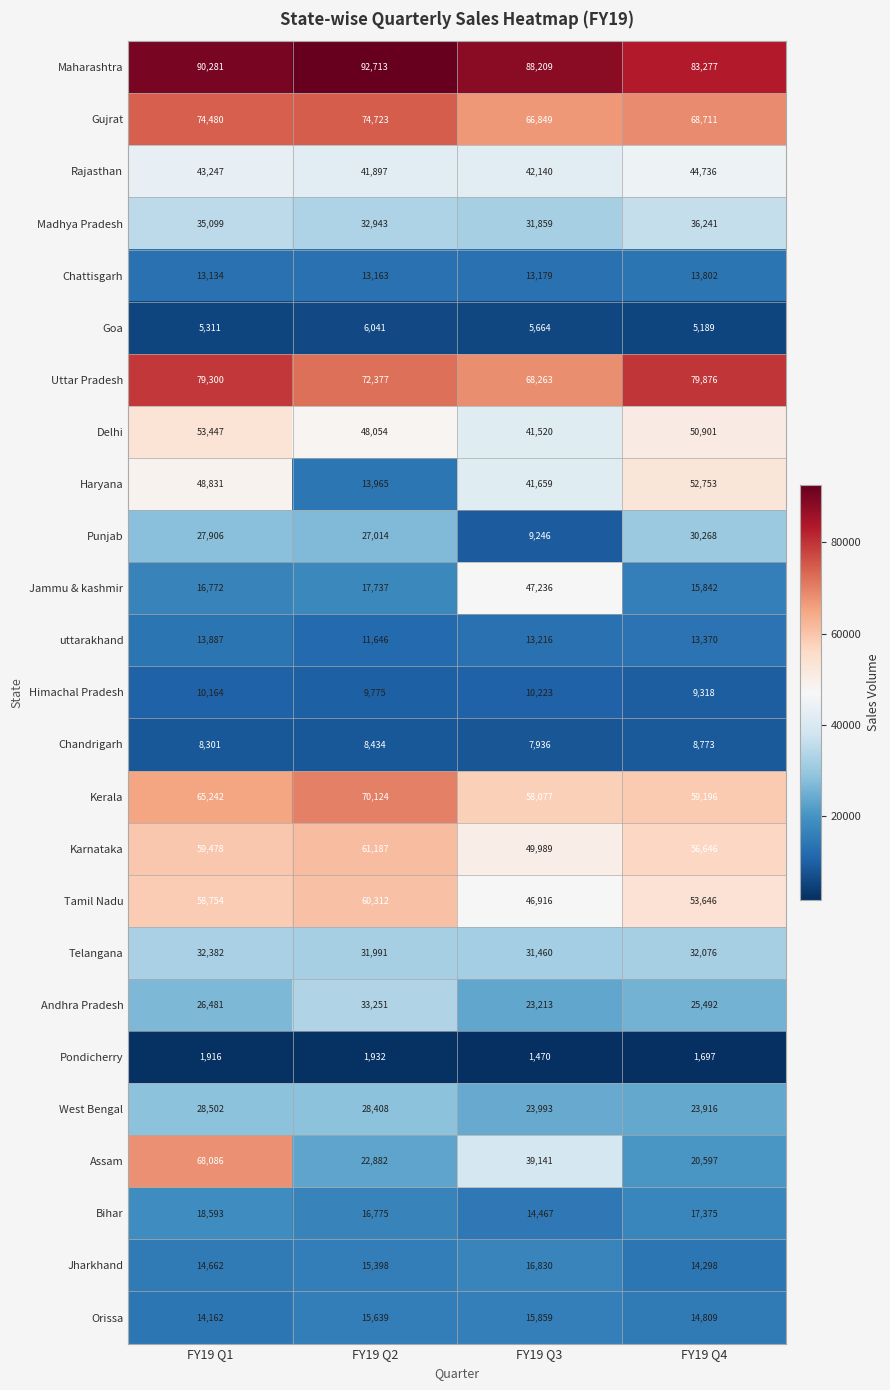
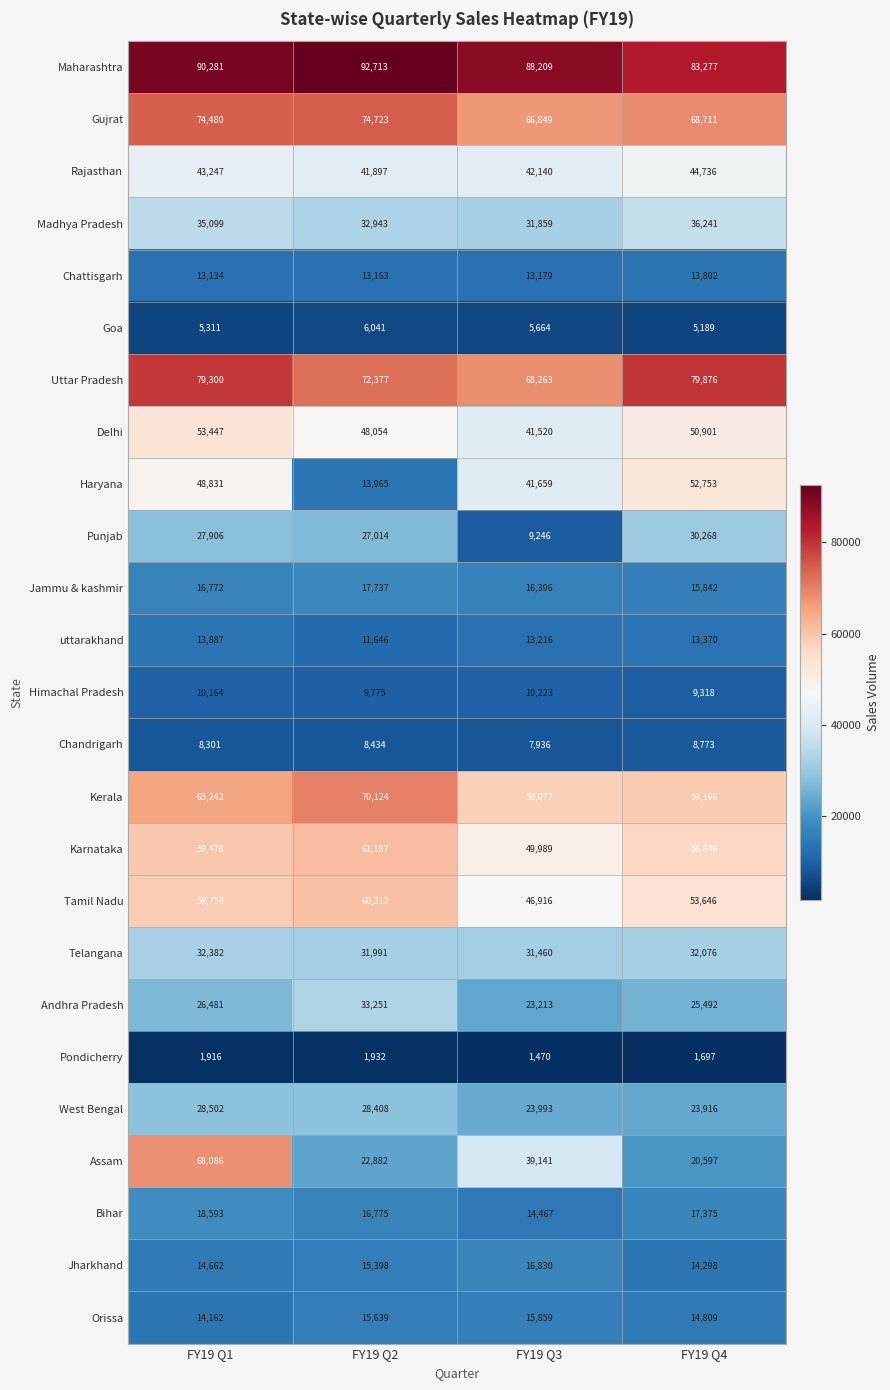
  {
    "Maharashtra": {
      "FY19 Q1": "90,281",
      "FY19 Q2": "92,713",
      "FY19 Q3": "88,209",
      "FY19 Q4": "83,277"
    },
    "Gujrat": {
      "FY19 Q1": "74,480",
      "FY19 Q2": "74,723",
      "FY19 Q3": "66,849",
      "FY19 Q4": "68,711"
    },
    "Rajasthan": {
      "FY19 Q1": "43,247",
      "FY19 Q2": "41,897",
      "FY19 Q3": "42,140",
      "FY19 Q4": "44,736"
    },
    "Madhya Pradesh": {
      "FY19 Q1": "35,099",
      "FY19 Q2": "32,943",
      "FY19 Q3": "31,859",
      "FY19 Q4": "36,241"
    },
    "Chattisgarh": {
      "FY19 Q1": "13,134",
      "FY19 Q2": "13,163",
      "FY19 Q3": "13,179",
      "FY19 Q4": "13,802"
    },
    "Goa": {
      "FY19 Q1": "5,311",
      "FY19 Q2": "6,041",
      "FY19 Q3": "5,664",
      "FY19 Q4": "5,189"
    },
    "Uttar Pradesh": {
      "FY19 Q1": "79,300",
      "FY19 Q2": "72,377",
      "FY19 Q3": "68,263",
      "FY19 Q4": "79,876"
    },
    "Delhi": {
      "FY19 Q1": "53,447",
      "FY19 Q2": "48,054",
      "FY19 Q3": "41,520",
      "FY19 Q4": "50,901"
    },
    "Haryana": {
      "FY19 Q1": "48,831",
      "FY19 Q2": "13,965",
      "FY19 Q3": "41,659",
      "FY19 Q4": "52,753"
    },
    "Punjab": {
      "FY19 Q1": "27,906",
      "FY19 Q2": "27,014",
      "FY19 Q3": "9,246",
      "FY19 Q4": "30,268"
    },
    "Jammu & kashmir": {
      "FY19 Q1": "16,772",
      "FY19 Q2": "17,737",
-     "FY19 Q3": "47,236",
+     "FY19 Q3": "16,396",
      "FY19 Q4": "15,842"
    },
    "uttarakhand": {
      "FY19 Q1": "13,887",
      "FY19 Q2": "11,646",
      "FY19 Q3": "13,216",
      "FY19 Q4": "13,370"
    },
    "Himachal Pradesh": {
      "FY19 Q1": "10,164",
      "FY19 Q2": "9,775",
      "FY19 Q3": "10,223",
      "FY19 Q4": "9,318"
    },
    "Chandrigarh": {
      "FY19 Q1": "8,301",
      "FY19 Q2": "8,434",
      "FY19 Q3": "7,936",
      "FY19 Q4": "8,773"
    },
    "Kerala": {
      "FY19 Q1": "65,242",
      "FY19 Q2": "70,124",
      "FY19 Q3": "58,077",
      "FY19 Q4": "59,196"
    },
    "Karnataka": {
      "FY19 Q1": "59,478",
      "FY19 Q2": "61,187",
      "FY19 Q3": "49,989",
      "FY19 Q4": "56,646"
    },
    "Tamil Nadu": {
      "FY19 Q1": "58,754",
      "FY19 Q2": "60,312",
      "FY19 Q3": "46,916",
      "FY19 Q4": "53,646"
    },
    "Telangana": {
      "FY19 Q1": "32,382",
      "FY19 Q2": "31,991",
      "FY19 Q3": "31,460",
      "FY19 Q4": "32,076"
    },
    "Andhra Pradesh": {
      "FY19 Q1": "26,481",
      "FY19 Q2": "33,251",
      "FY19 Q3": "23,213",
      "FY19 Q4": "25,492"
    },
    "Pondicherry": {
      "FY19 Q1": "1,916",
      "FY19 Q2": "1,932",
      "FY19 Q3": "1,470",
      "FY19 Q4": "1,697"
    },
    "West Bengal": {
      "FY19 Q1": "28,502",
      "FY19 Q2": "28,408",
      "FY19 Q3": "23,993",
      "FY19 Q4": "23,916"
    },
    "Assam": {
      "FY19 Q1": "68,086",
      "FY19 Q2": "22,882",
      "FY19 Q3": "39,141",
      "FY19 Q4": "20,597"
    },
    "Bihar": {
      "FY19 Q1": "18,593",
      "FY19 Q2": "16,775",
      "FY19 Q3": "14,467",
      "FY19 Q4": "17,375"
    },
    "Jharkhand": {
      "FY19 Q1": "14,662",
      "FY19 Q2": "15,398",
      "FY19 Q3": "16,830",
      "FY19 Q4": "14,298"
    },
    "Orissa": {
      "FY19 Q1": "14,162",
      "FY19 Q2": "15,639",
      "FY19 Q3": "15,859",
      "FY19 Q4": "14,809"
    }
  }
